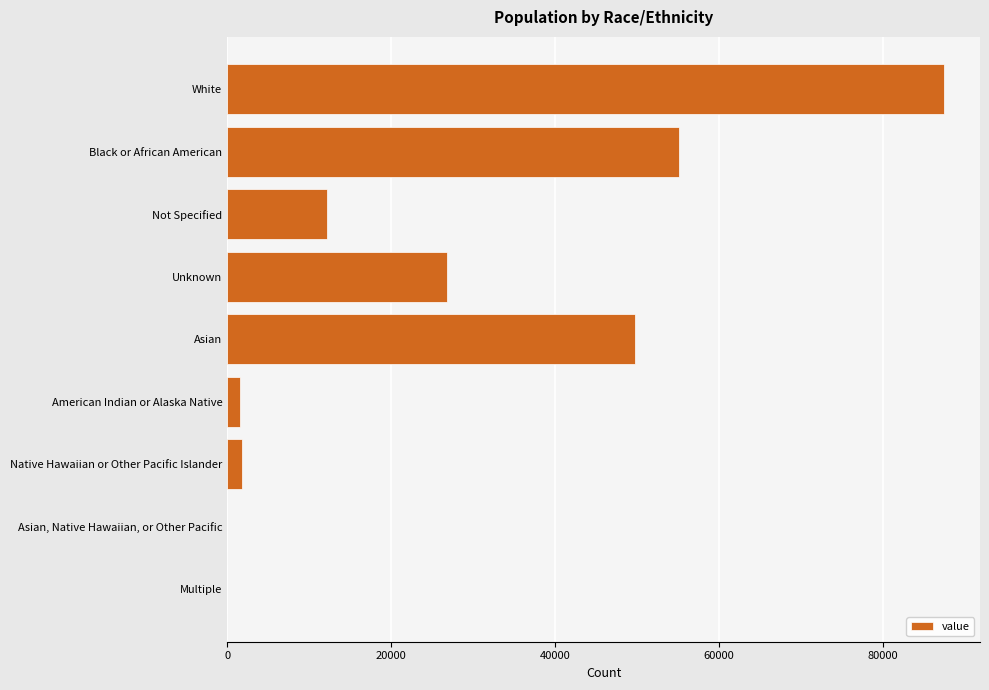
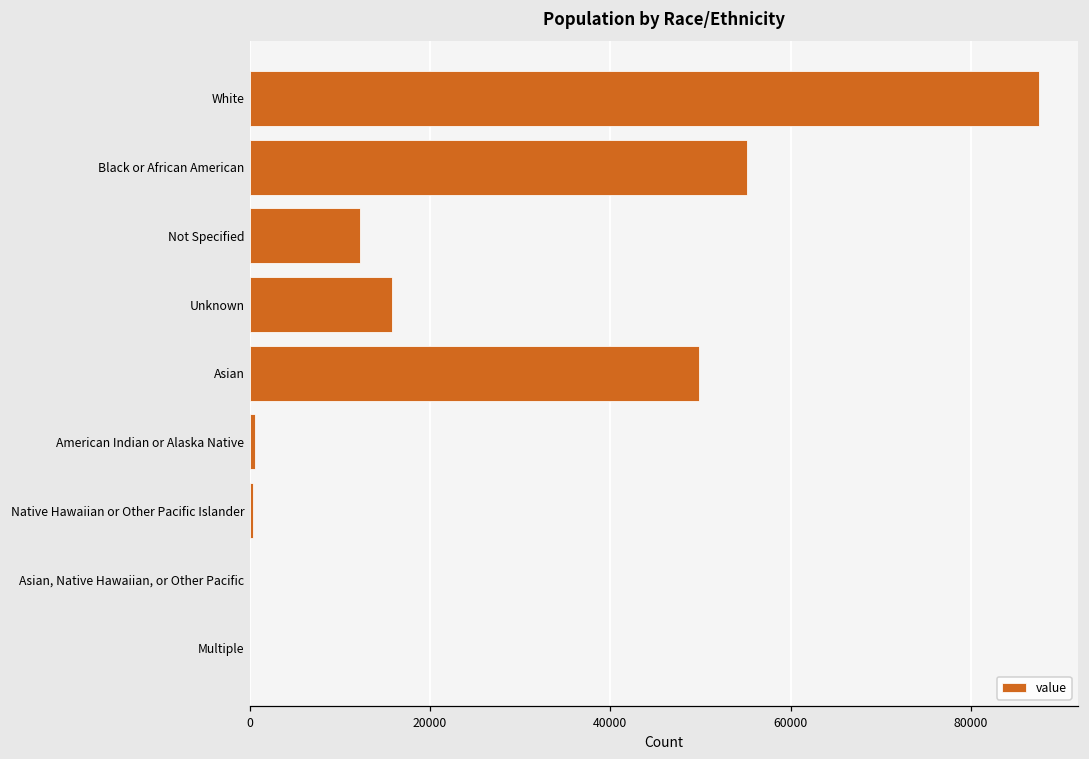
  {
    "White": 87000,
    "Black or African American": 55000,
    "Not Specified": 12000,
-   "Unknown": 27000,
+   "Unknown": 16000,
    "Asian": 50000,
-   "American Indian or Alaska Native": 2000,
-   "Native Hawaiian or Other Pacific Islander": 2000,
+   "American Indian or Alaska Native": 1000,
+   "Native Hawaiian or Other Pacific Islander": 0,
    "Asian, Native Hawaiian, or Other Pacific": 0,
    "Multiple": 0
  }
